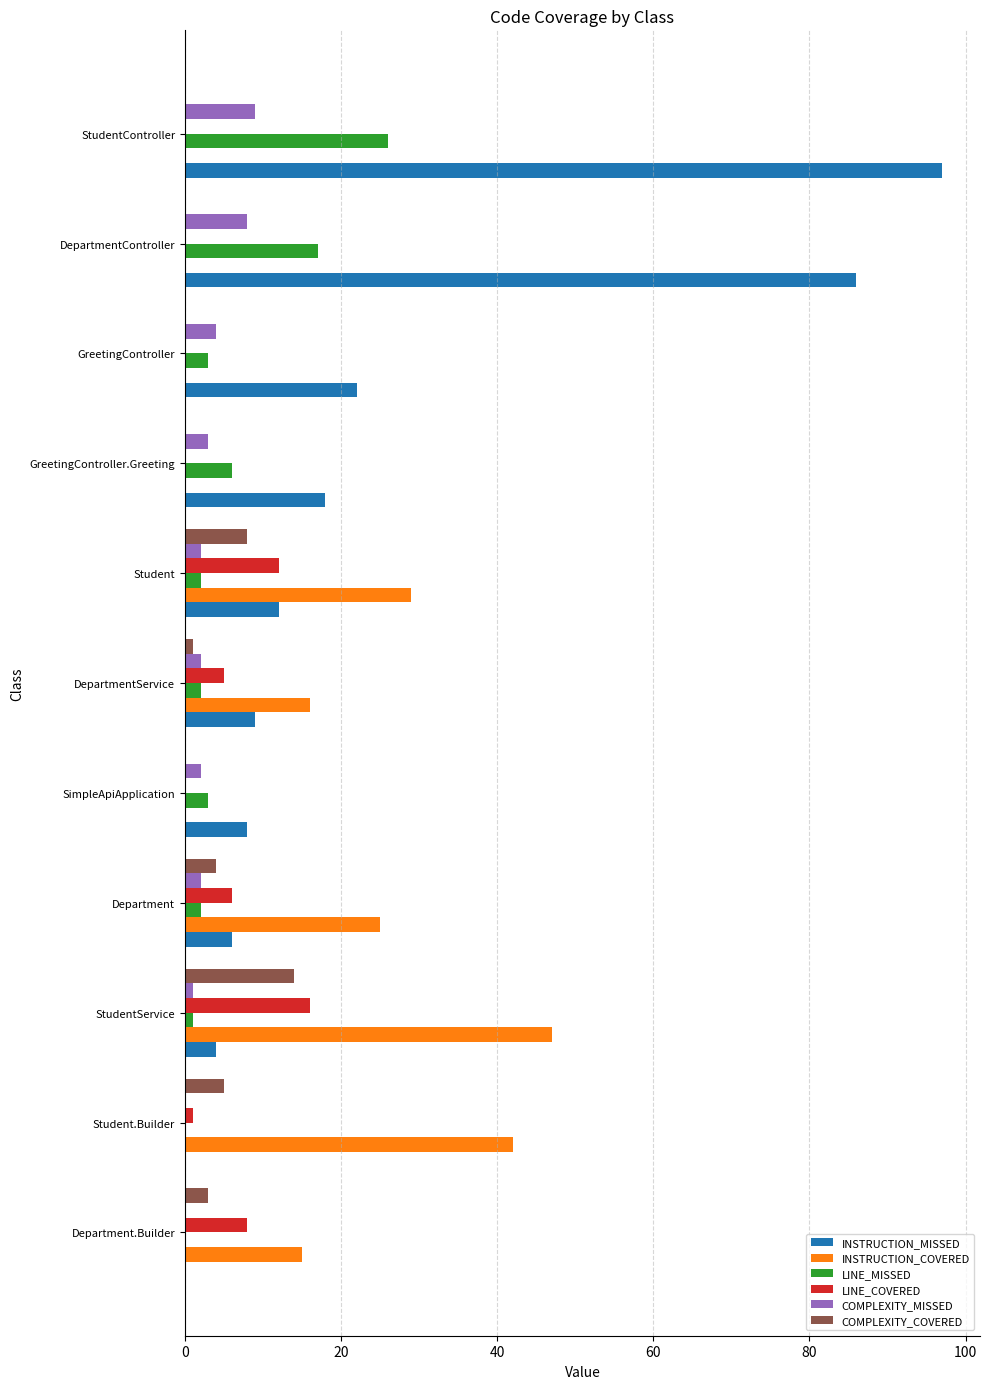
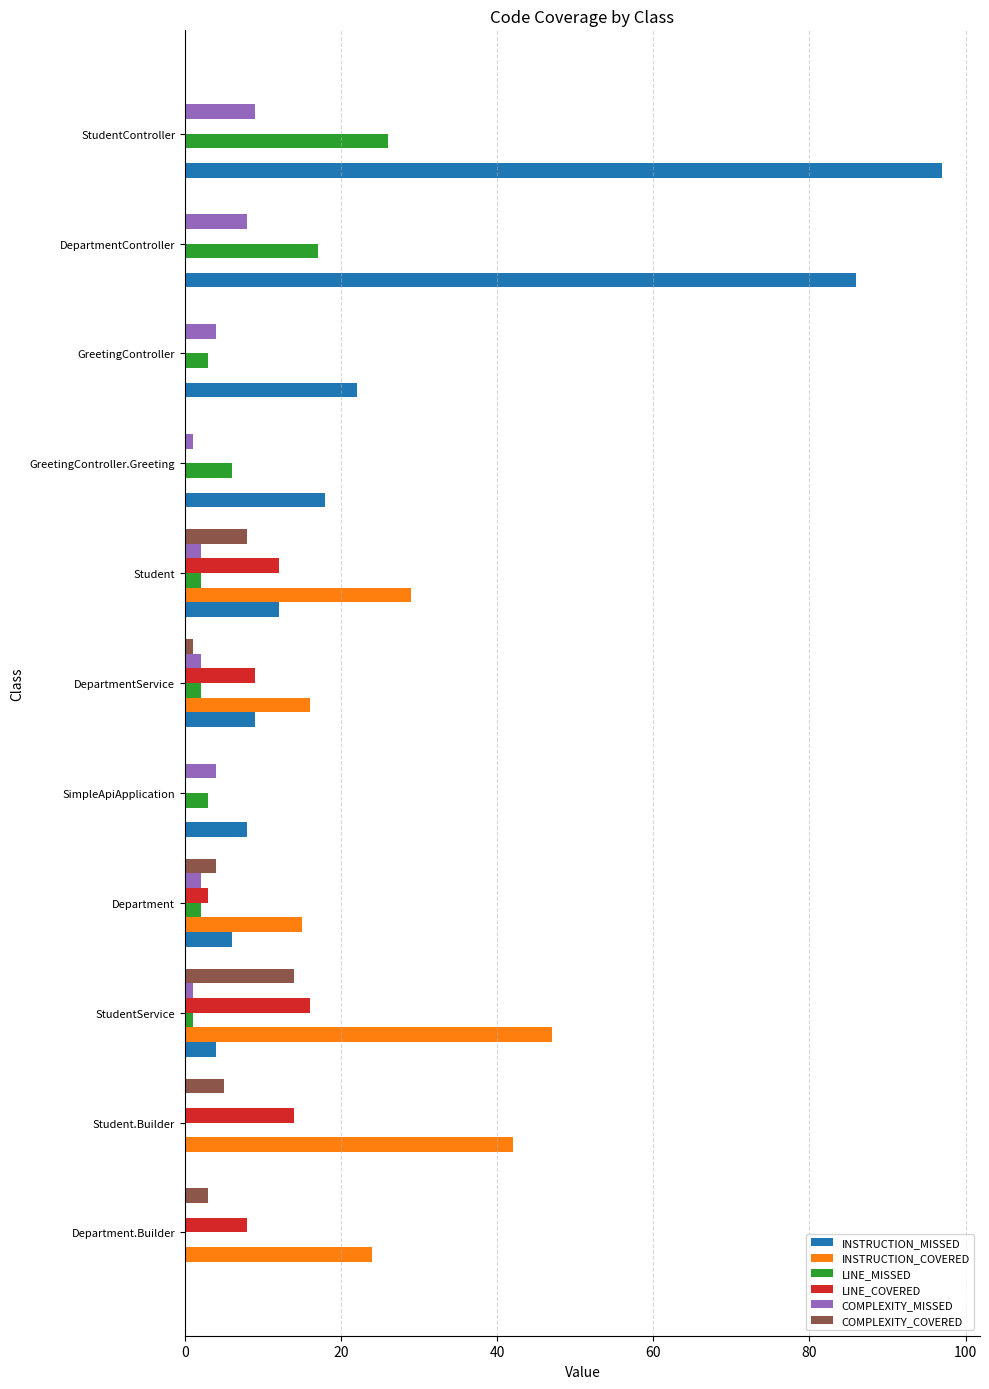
  {
    "INSTRUCTION_MISSED": {
      "StudentController": 97,
      "DepartmentController": 86,
      "GreetingController": 22,
      "GreetingController.Greeting": 18,
      "Student": 12,
      "DepartmentService": 9,
      "SimpleApiApplication": 8,
      "Department": 6,
      "StudentService": 4,
      "Student.Builder": 0,
      "Department.Builder": 0
    },
    "INSTRUCTION_COVERED": {
      "StudentController": 0,
      "DepartmentController": 0,
      "GreetingController": 0,
      "GreetingController.Greeting": 0,
      "Student": 29,
      "DepartmentService": 16,
      "SimpleApiApplication": 0,
-     "Department": 25,
+     "Department": 15,
      "StudentService": 47,
      "Student.Builder": 42,
-     "Department.Builder": 15
+     "Department.Builder": 24
    },
    "LINE_MISSED": {
      "StudentController": 26,
      "DepartmentController": 17,
      "GreetingController": 3,
      "GreetingController.Greeting": 6,
      "Student": 2,
      "DepartmentService": 2,
      "SimpleApiApplication": 3,
      "Department": 2,
      "StudentService": 1,
      "Student.Builder": 0,
      "Department.Builder": 0
    },
    "LINE_COVERED": {
      "StudentController": 0,
      "DepartmentController": 0,
      "GreetingController": 0,
      "GreetingController.Greeting": 0,
      "Student": 12,
-     "DepartmentService": 5,
+     "DepartmentService": 9,
      "SimpleApiApplication": 0,
-     "Department": 6,
+     "Department": 3,
      "StudentService": 16,
-     "Student.Builder": 1,
+     "Student.Builder": 14,
      "Department.Builder": 8
    },
    "COMPLEXITY_MISSED": {
      "StudentController": 9,
      "DepartmentController": 8,
      "GreetingController": 4,
-     "GreetingController.Greeting": 3,
+     "GreetingController.Greeting": 1,
      "Student": 2,
      "DepartmentService": 2,
-     "SimpleApiApplication": 2,
+     "SimpleApiApplication": 4,
      "Department": 2,
      "StudentService": 1,
      "Student.Builder": 0,
      "Department.Builder": 0
    },
    "COMPLEXITY_COVERED": {
      "StudentController": 0,
      "DepartmentController": 0,
      "GreetingController": 0,
      "GreetingController.Greeting": 0,
      "Student": 8,
      "DepartmentService": 1,
      "SimpleApiApplication": 0,
      "Department": 4,
      "StudentService": 14,
      "Student.Builder": 5,
      "Department.Builder": 3
    }
  }
